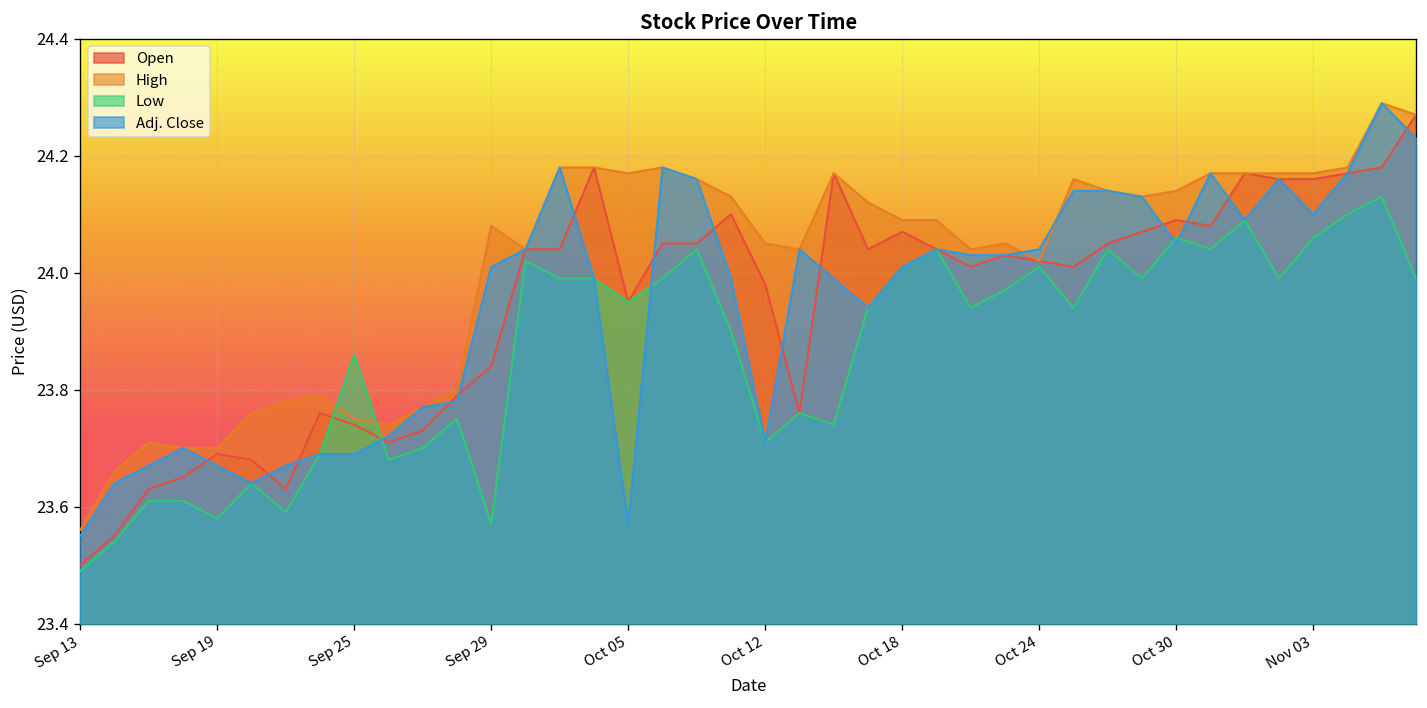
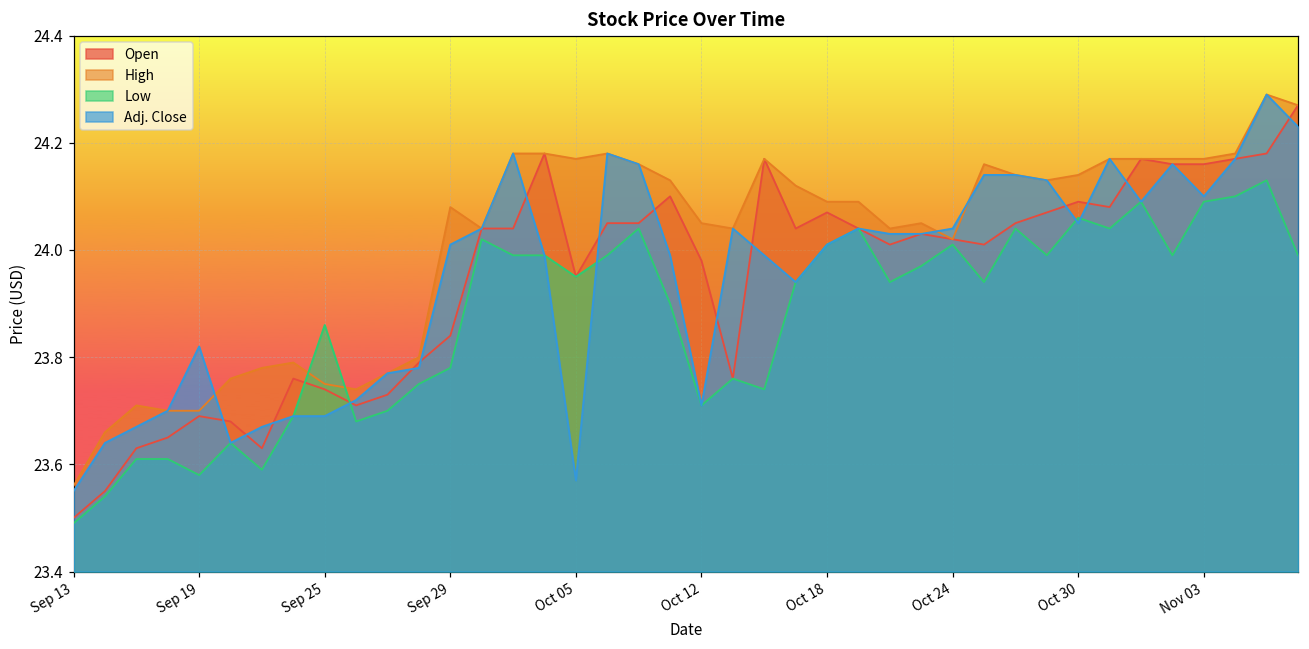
  {
    "Low": {
      "Sep 13": 23.49,
      "Sep 19": 23.58,
      "Sep 25": 23.86,
-     "Sep 29": 23.57,
+     "Sep 29": 23.78,
      "Oct 24": 24.01,
      "Oct 30": 24.06,
-     "Nov 03": 24.06
+     "Nov 03": 24.09
    },
    "Adj. Close": {
      "Sep 13": 23.55,
-     "Sep 19": 23.67,
+     "Sep 19": 23.82,
      "Sep 25": 23.69,
      "Sep 29": 24.01,
      "Oct 05": 23.57,
      "Oct 24": 24.04,
      "Oct 30": 24.05,
      "Nov 03": 24.10
    }
  }
